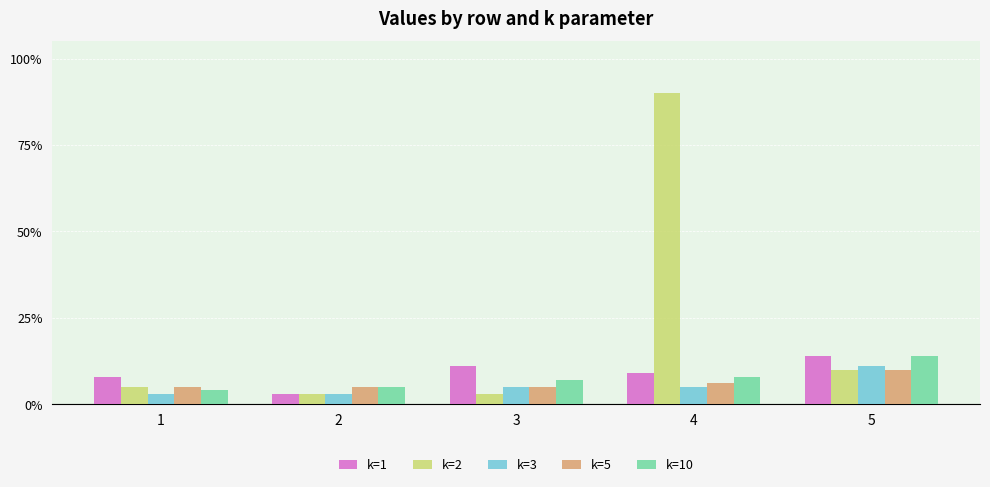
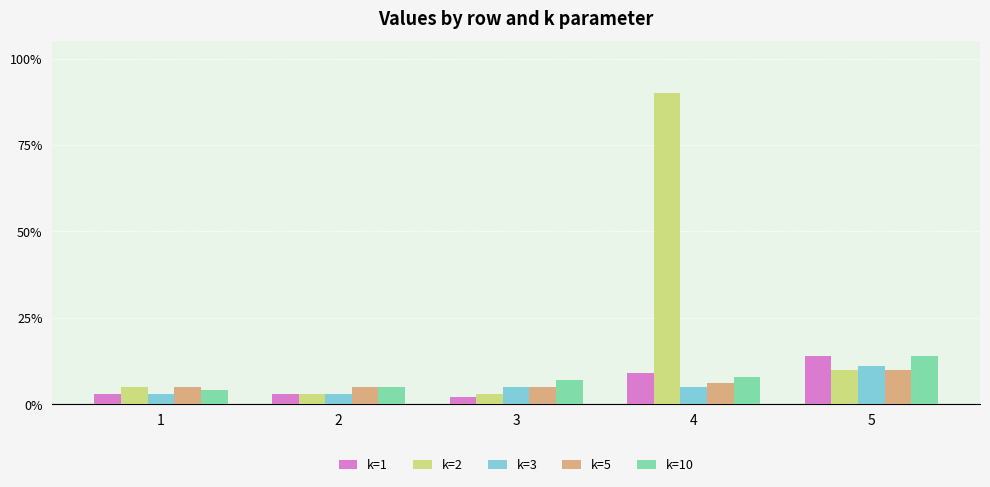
  {
    "k=1": {
-     "1": "8%",
+     "1": "3%",
      "2": "3%",
-     "3": "11%",
+     "3": "2%",
      "4": "9%",
      "5": "14%"
    }
  }
